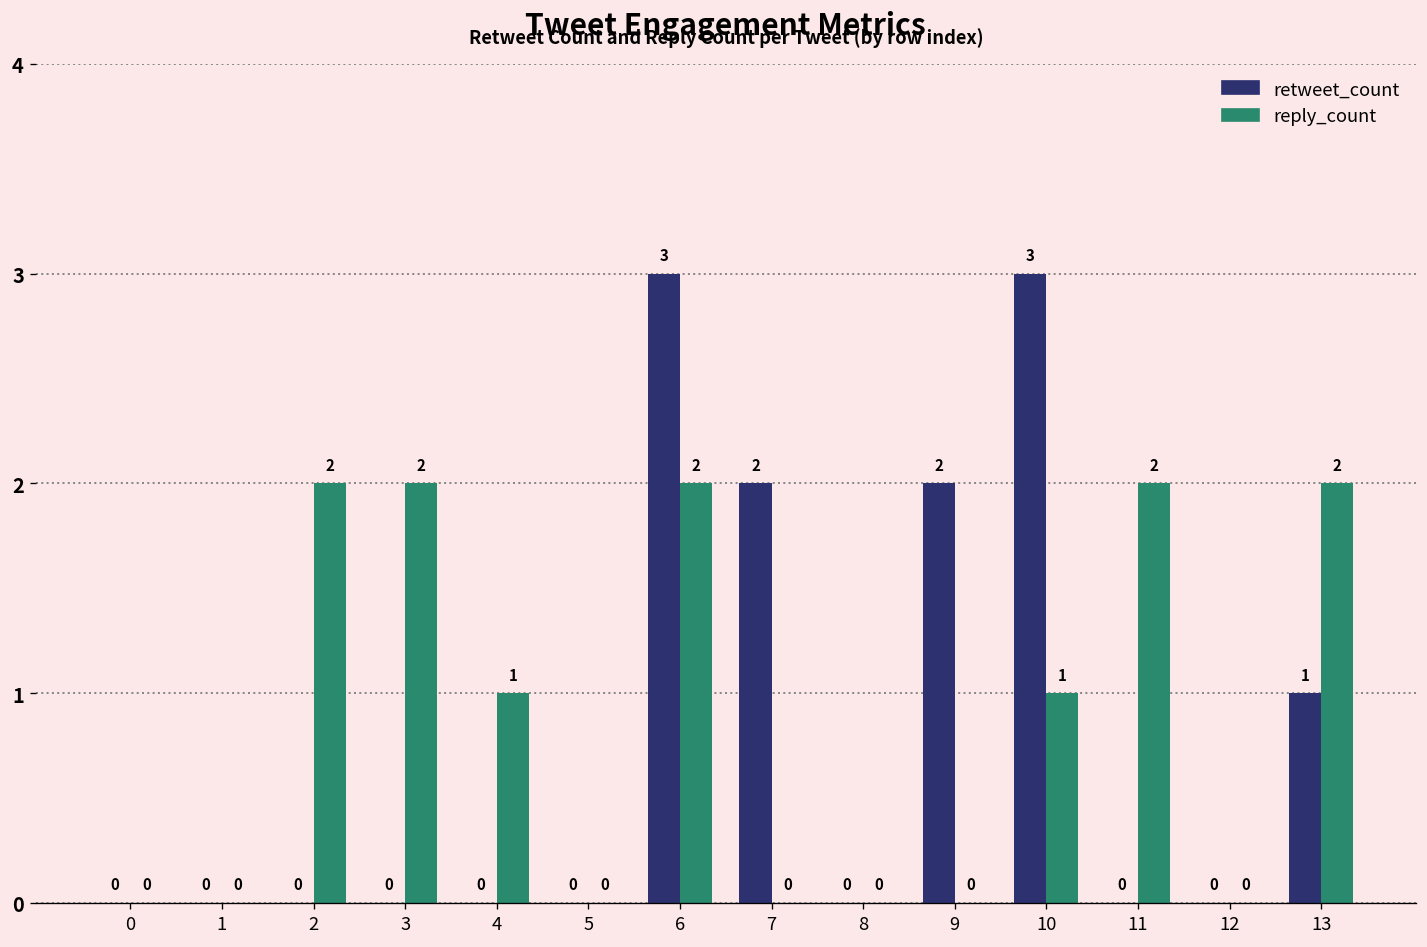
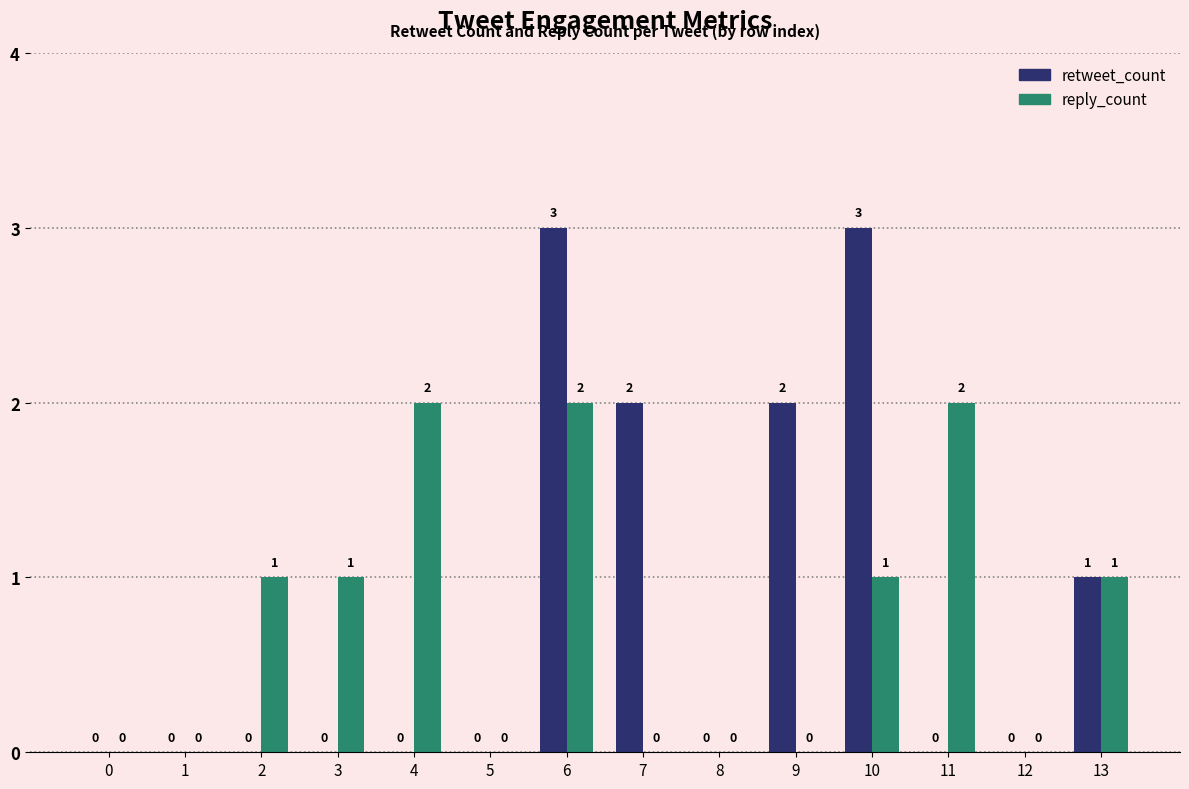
  {
    "retweet_count": {
      "0": 0,
      "1": 0,
      "2": 0,
      "3": 0,
      "4": 0,
      "5": 0,
      "6": 3,
      "7": 2,
      "8": 0,
      "9": 2,
      "10": 3,
      "11": 0,
      "12": 0,
      "13": 1
    },
    "reply_count": {
      "0": 0,
      "1": 0,
-     "2": 2,
-     "3": 2,
-     "4": 1,
+     "2": 1,
+     "3": 1,
+     "4": 2,
      "5": 0,
      "6": 2,
      "7": 0,
      "8": 0,
      "9": 0,
      "10": 1,
      "11": 2,
      "12": 0,
-     "13": 2
+     "13": 1
    }
  }
